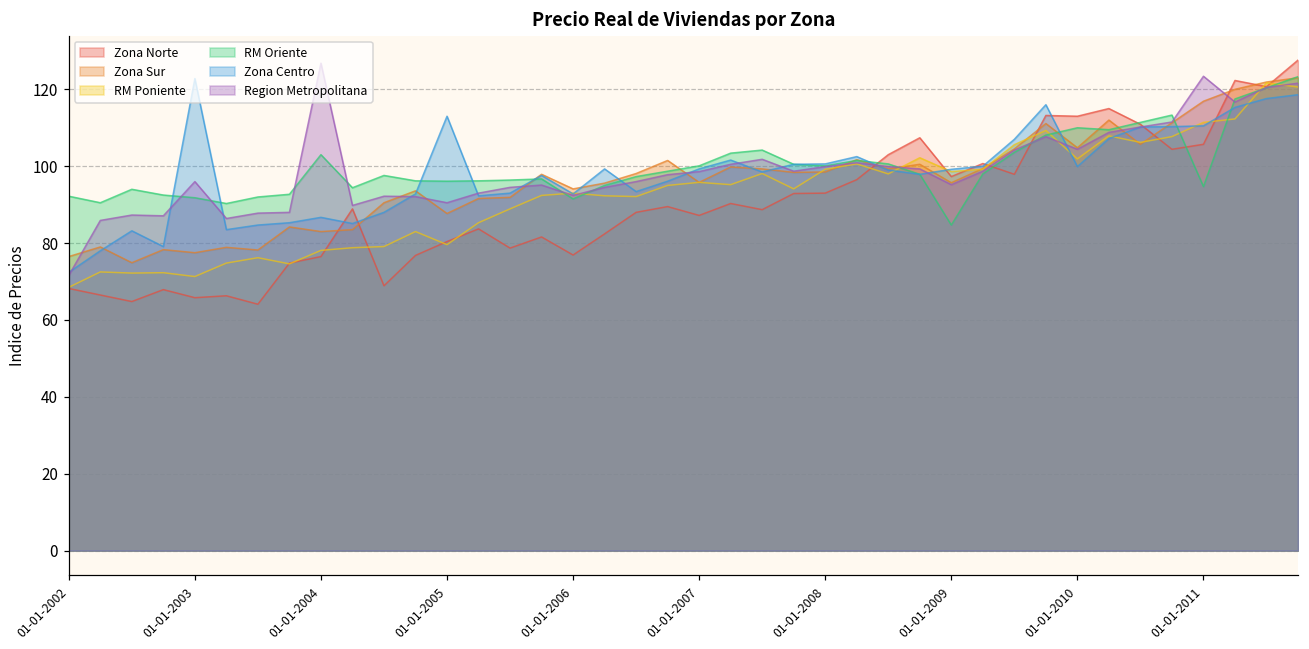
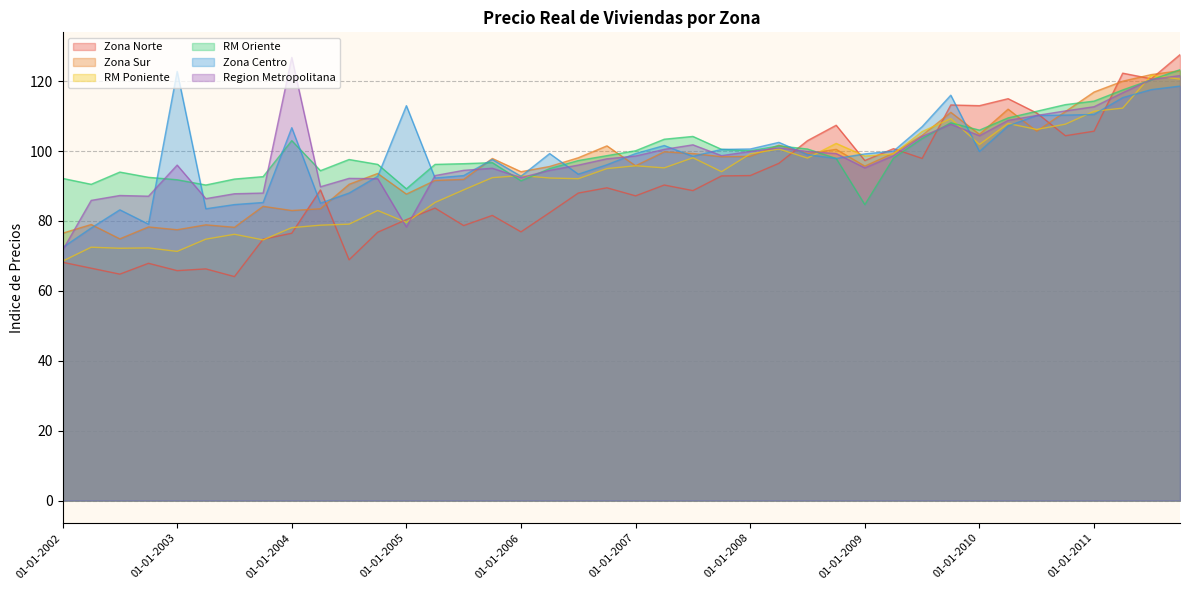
  {
    "RM Oriente": {
      "01-01-2002": 92,
      "01-01-2003": 92,
      "01-01-2004": 103,
-     "01-01-2005": 96,
+     "01-01-2005": 89,
      "01-01-2006": 92,
      "01-01-2007": 100,
      "01-01-2009": 85,
-     "01-01-2010": 110,
-     "01-01-2011": 95
+     "01-01-2010": 106,
+     "01-01-2011": 114
    },
    "Zona Centro": {
      "01-01-2002": 72,
-     "01-01-2004": 87,
+     "01-01-2004": 107,
      "01-01-2005": 113,
      "01-01-2010": 100,
      "01-01-2011": 111
    },
    "Region Metropolitana": {
      "01-01-2002": 72,
      "01-01-2003": 96,
-     "01-01-2005": 91,
-     "01-01-2011": 123
+     "01-01-2005": 78,
+     "01-01-2011": 113
    }
  }
